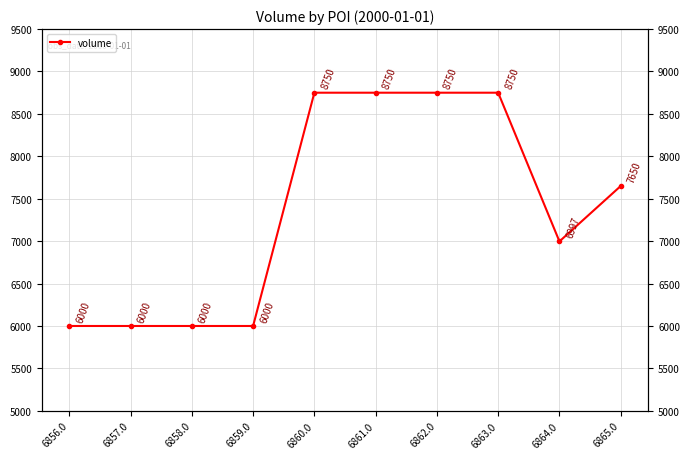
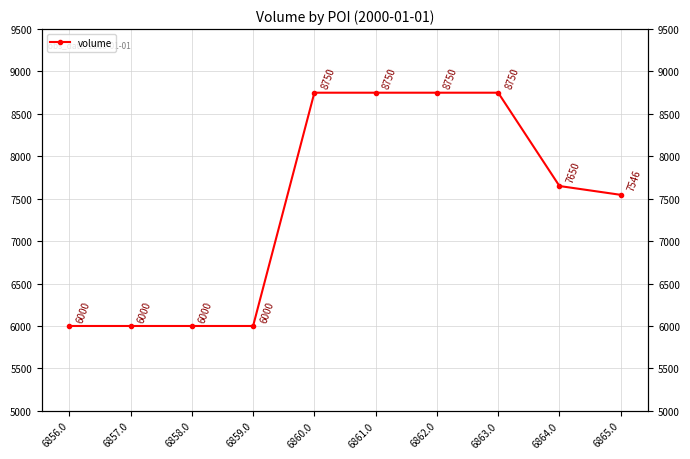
  {
    "6856.0": 6000,
    "6857.0": 6000,
    "6858.0": 6000,
    "6859.0": 6000,
    "6860.0": 8750,
    "6861.0": 8750,
    "6862.0": 8750,
    "6863.0": 8750,
-   "6864.0": 6997,
-   "6865.0": 7650
+   "6864.0": 7650,
+   "6865.0": 7546
  }
